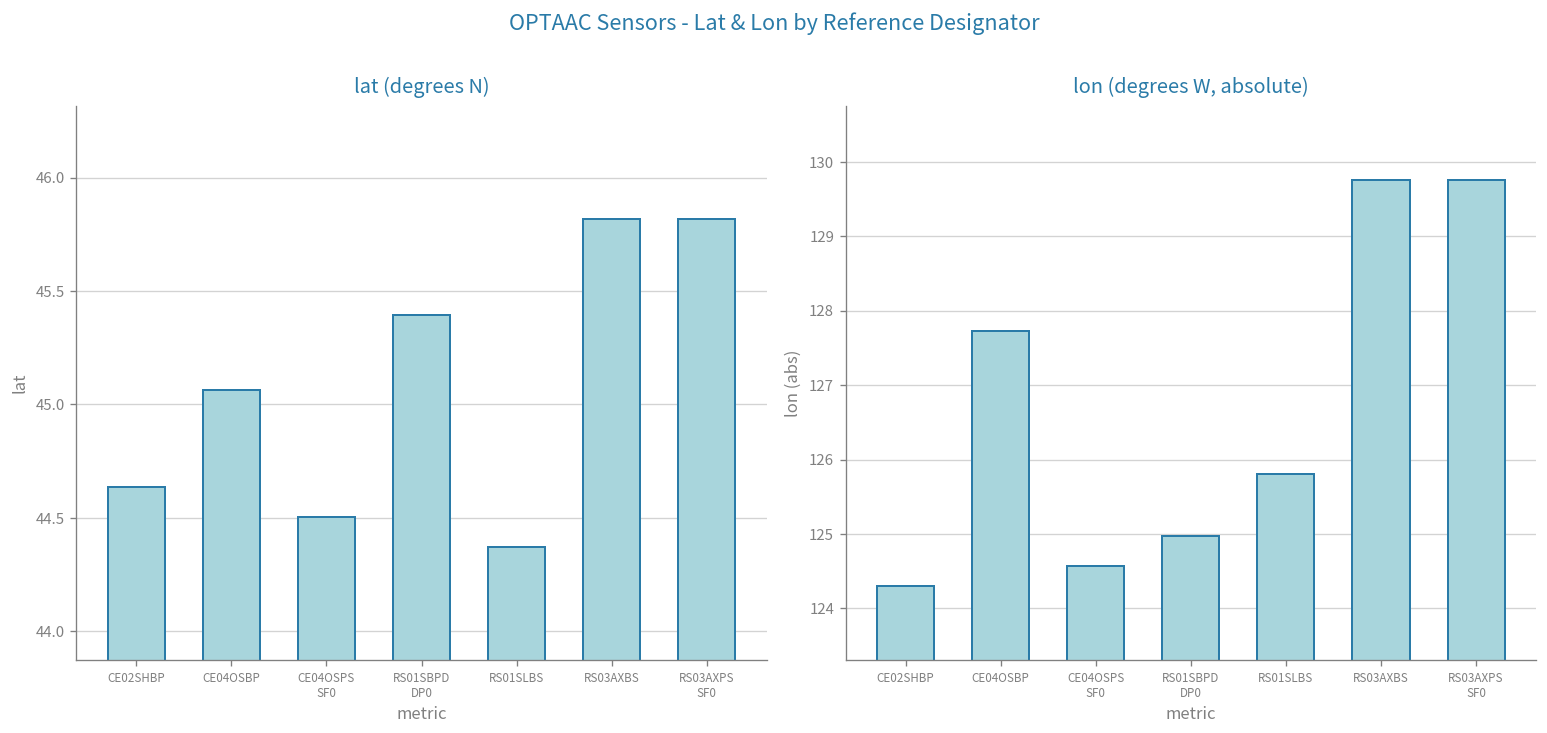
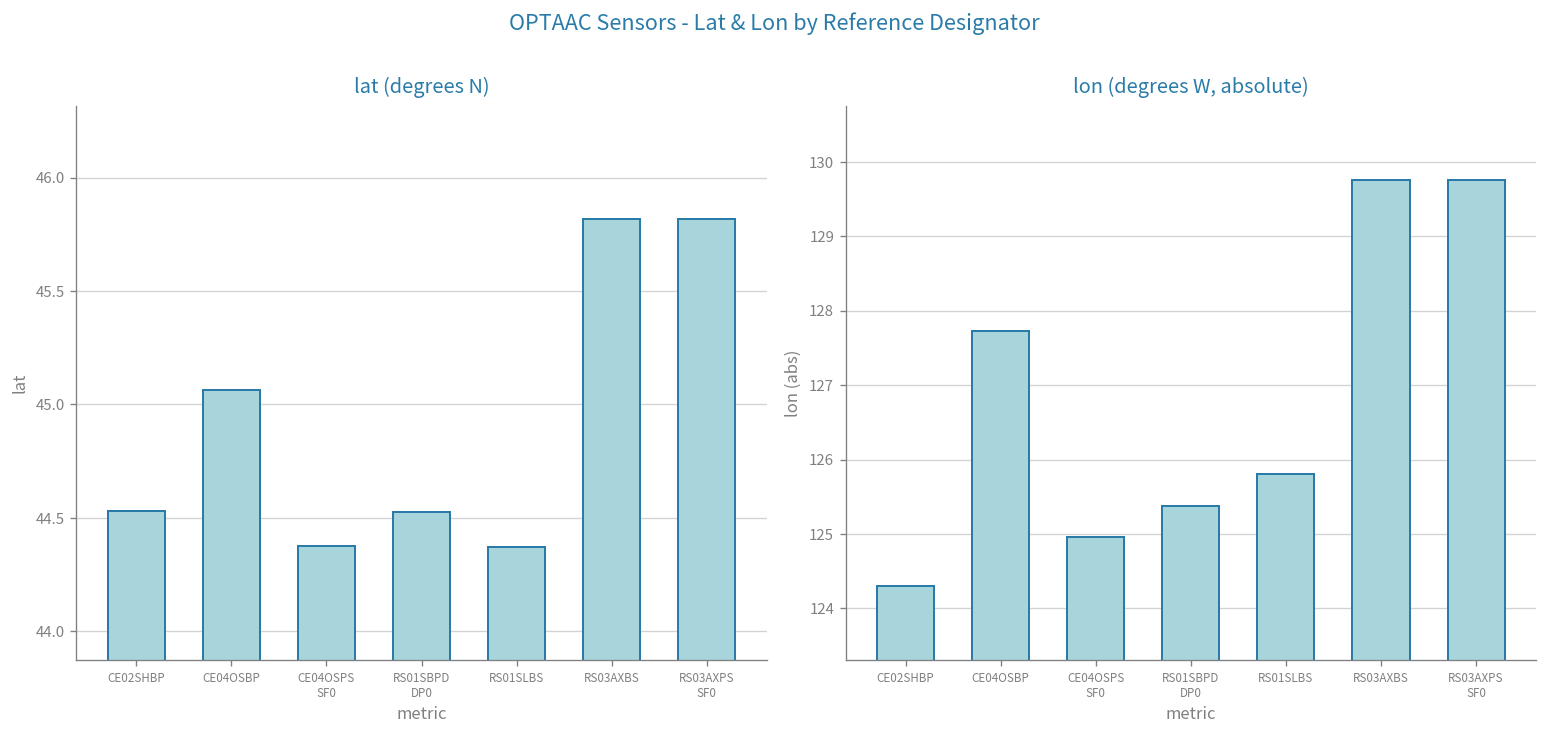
  {
    "lat (degrees N)": {
-     "CE02SHBP": 44.64,
+     "CE02SHBP": 44.53,
      "CE04OSBP": 45.07,
-     "CE04OSPS SF0": 44.51,
-     "RS01SBPD DP0": 45.39,
+     "CE04OSPS SF0": 44.37,
+     "RS01SBPD DP0": 44.53,
      "RS01SLBS": 44.37,
      "RS03AXBS": 45.82,
      "RS03AXPS SF0": 45.82
    },
    "lon (degrees W, absolute)": {
      "CE02SHBP": 124.3,
      "CE04OSBP": 127.7,
-     "CE04OSPS SF0": 124.6,
-     "RS01SBPD DP0": 125.0,
+     "CE04OSPS SF0": 125.0,
+     "RS01SBPD DP0": 125.4,
      "RS01SLBS": 125.8,
      "RS03AXBS": 129.8,
      "RS03AXPS SF0": 129.8
    }
  }
